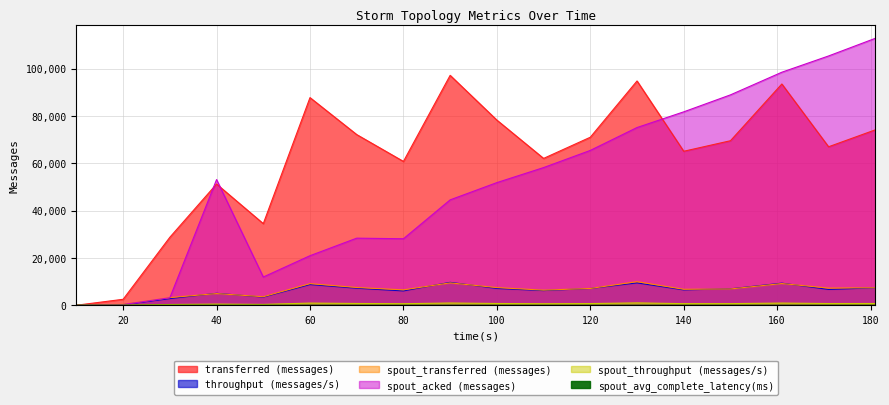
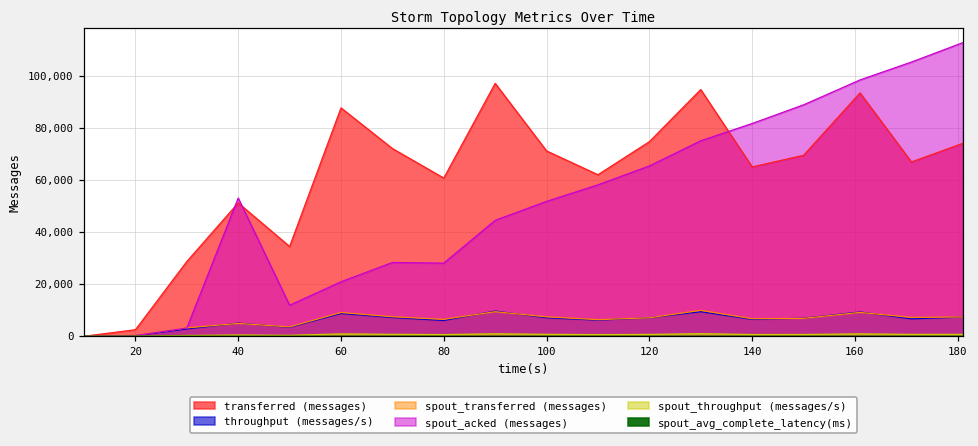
  {
    "transferred (messages)": {
      "20": "3,000",
      "40": "51,000",
      "60": "88,000",
      "80": "61,000",
-     "100": "78,000",
-     "120": "71,000",
+     "100": "71,000",
+     "120": "75,000",
      "140": "65,000"
    },
    "spout_acked (messages)": {
      "40": "53,000",
      "60": "21,000",
      "80": "28,000",
      "100": "52,000",
      "120": "66,000",
      "140": "82,000"
    }
  }
